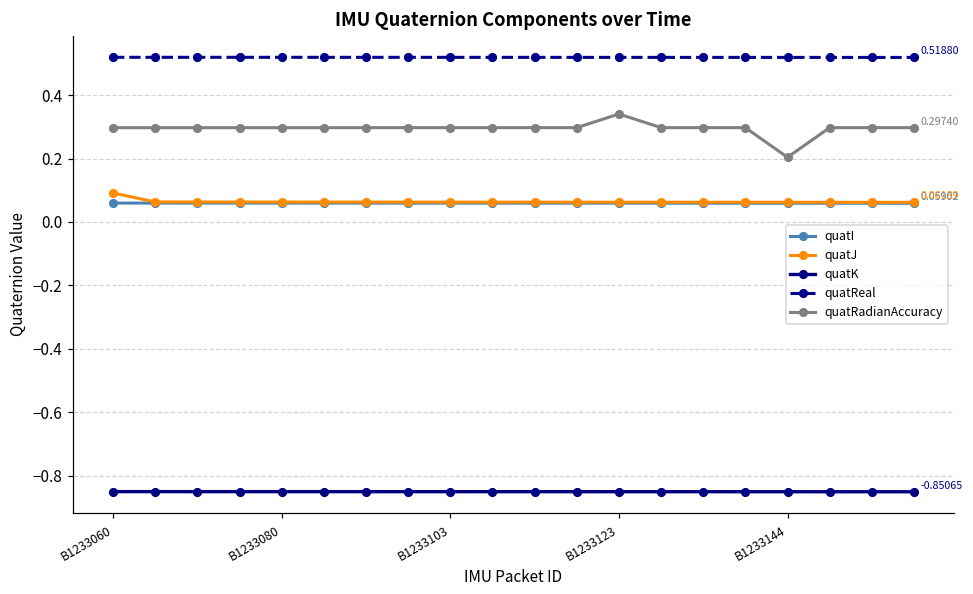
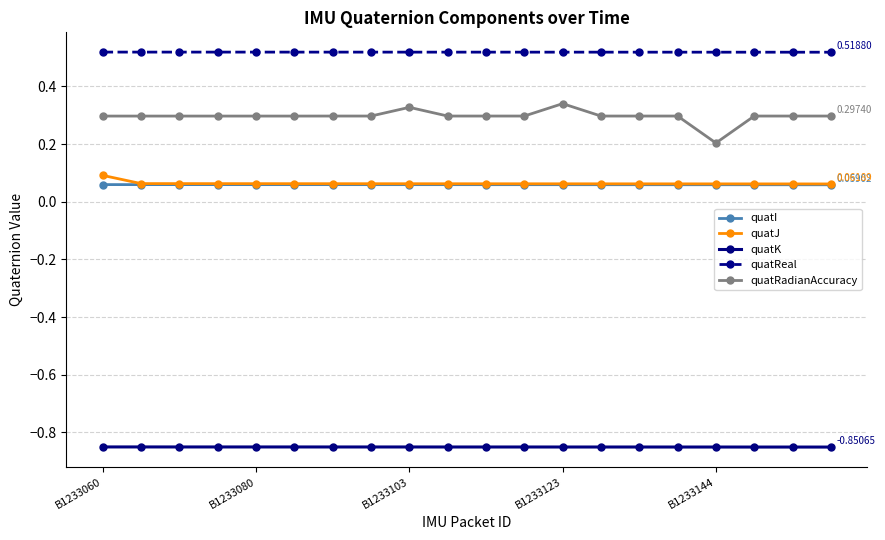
  {
    "quatI": {
      "B1233060": 0.06
    },
    "quatJ": {
      "B1233060": 0.09
    },
    "quatRadianAccuracy": {
      "B1233060": 0.30,
      "B1233080": 0.30,
-     "B1233103": 0.30,
+     "B1233103": 0.33,
      "B1233123": 0.34,
      "B1233144": 0.20
    }
  }
